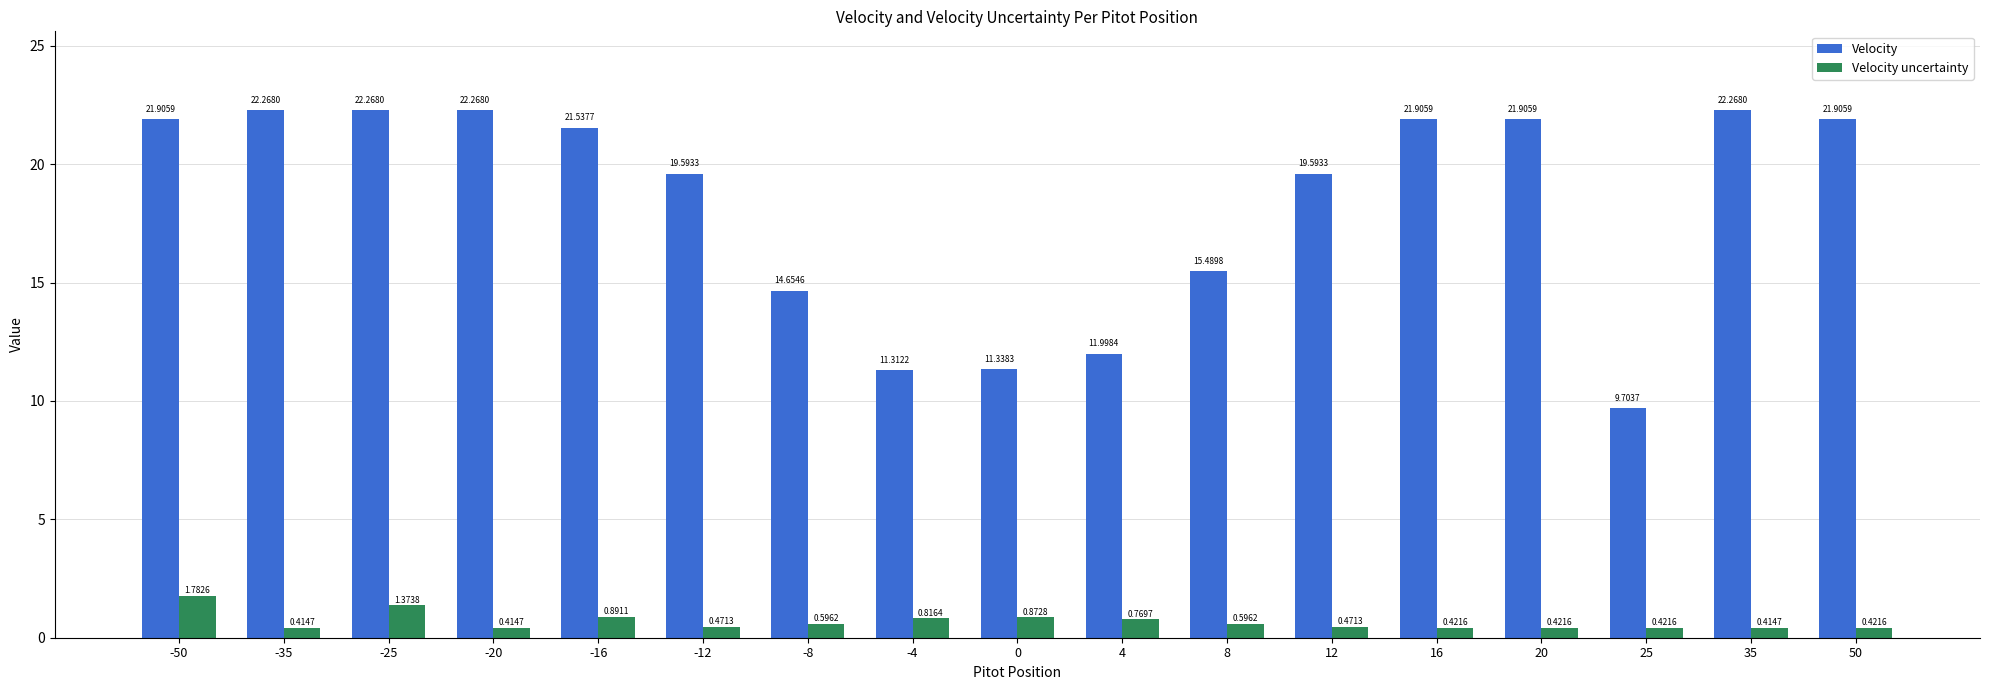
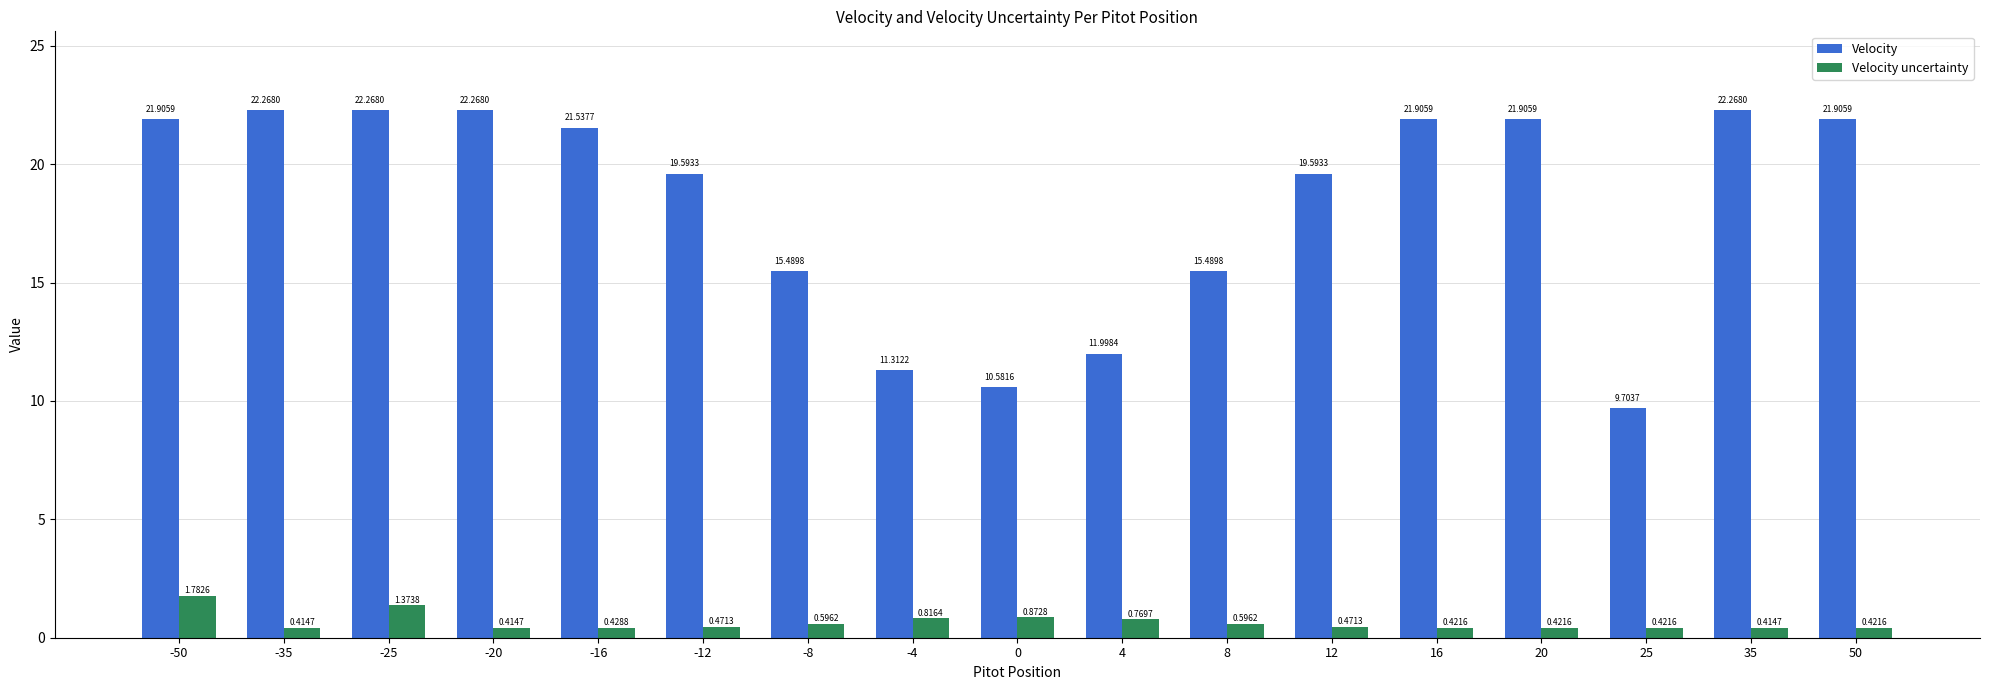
  {
    "Velocity": {
      "-50": 21.9059,
      "-35": 22.2680,
      "-25": 22.2680,
      "-20": 22.2680,
      "-16": 21.5377,
      "-12": 19.5933,
-     "-8": 14.6546,
+     "-8": 15.4898,
      "-4": 11.3122,
-     "0": 11.3383,
+     "0": 10.5816,
      "4": 11.9984,
      "8": 15.4898,
      "12": 19.5933,
      "16": 21.9059,
      "20": 21.9059,
      "25": 9.7037,
      "35": 22.2680,
      "50": 21.9059
    },
    "Velocity uncertainty": {
      "-50": 1.7826,
      "-35": 0.4147,
      "-25": 1.3738,
      "-20": 0.4147,
-     "-16": 0.8911,
+     "-16": 0.4288,
      "-12": 0.4713,
      "-8": 0.5962,
      "-4": 0.8164,
      "0": 0.8728,
      "4": 0.7697,
      "8": 0.5962,
      "12": 0.4713,
      "16": 0.4216,
      "20": 0.4216,
      "25": 0.4216,
      "35": 0.4147,
      "50": 0.4216
    }
  }
